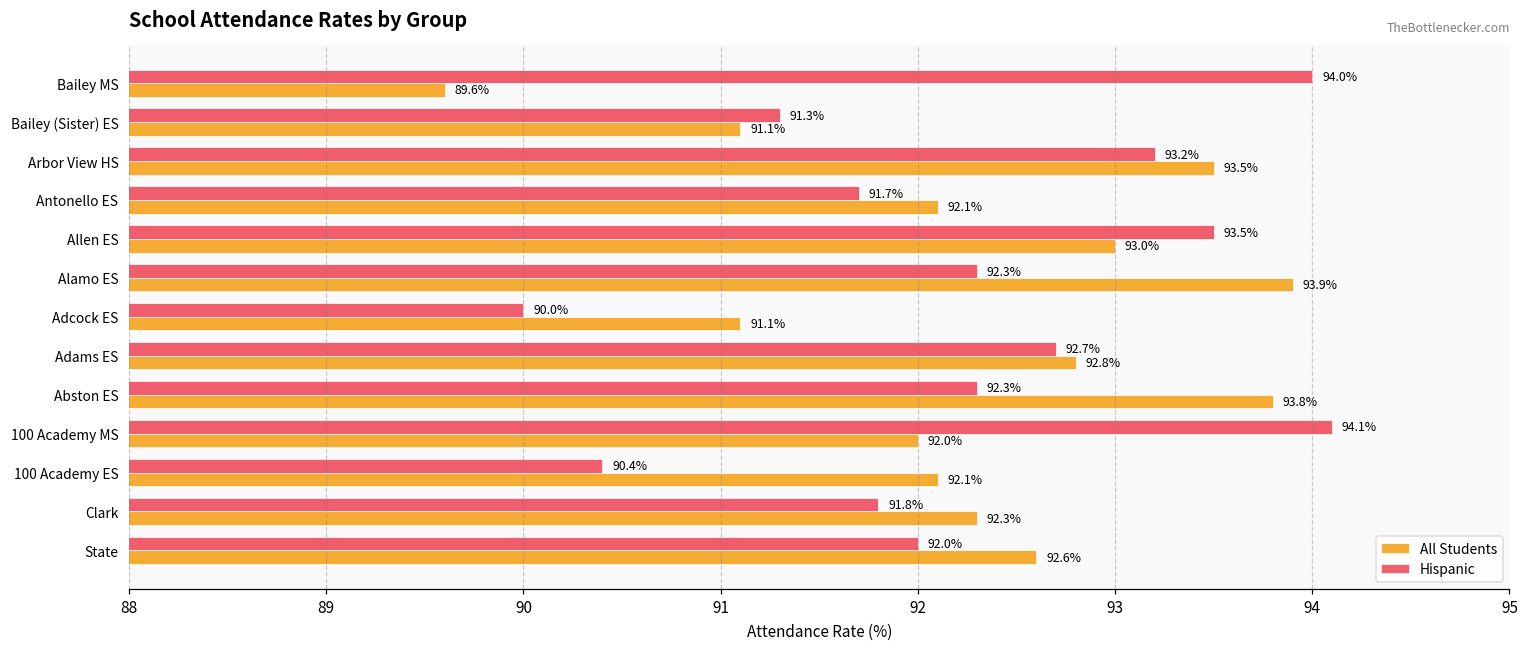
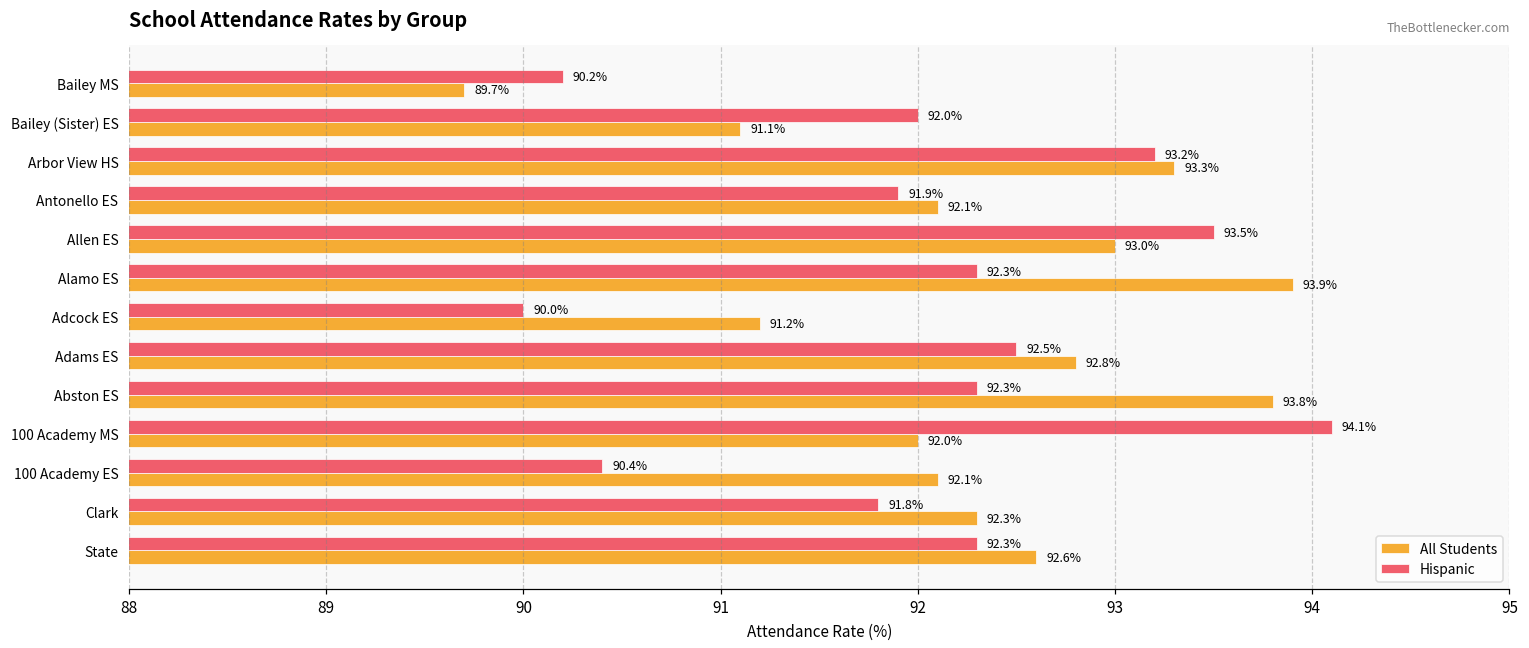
  {
    "All Students": {
-     "Bailey MS": "89.6%",
+     "Bailey MS": "89.7%",
      "Bailey (Sister) ES": "91.1%",
-     "Arbor View HS": "93.5%",
+     "Arbor View HS": "93.3%",
      "Antonello ES": "92.1%",
      "Allen ES": "93.0%",
      "Alamo ES": "93.9%",
-     "Adcock ES": "91.1%",
+     "Adcock ES": "91.2%",
      "Adams ES": "92.8%",
      "Abston ES": "93.8%",
      "100 Academy MS": "92.0%",
      "100 Academy ES": "92.1%",
      "Clark": "92.3%",
      "State": "92.6%"
    },
    "Hispanic": {
-     "Bailey MS": "94.0%",
-     "Bailey (Sister) ES": "91.3%",
+     "Bailey MS": "90.2%",
+     "Bailey (Sister) ES": "92.0%",
      "Arbor View HS": "93.2%",
-     "Antonello ES": "91.7%",
+     "Antonello ES": "91.9%",
      "Allen ES": "93.5%",
      "Alamo ES": "92.3%",
      "Adcock ES": "90.0%",
-     "Adams ES": "92.7%",
+     "Adams ES": "92.5%",
      "Abston ES": "92.3%",
      "100 Academy MS": "94.1%",
      "100 Academy ES": "90.4%",
      "Clark": "91.8%",
-     "State": "92.0%"
+     "State": "92.3%"
    }
  }
